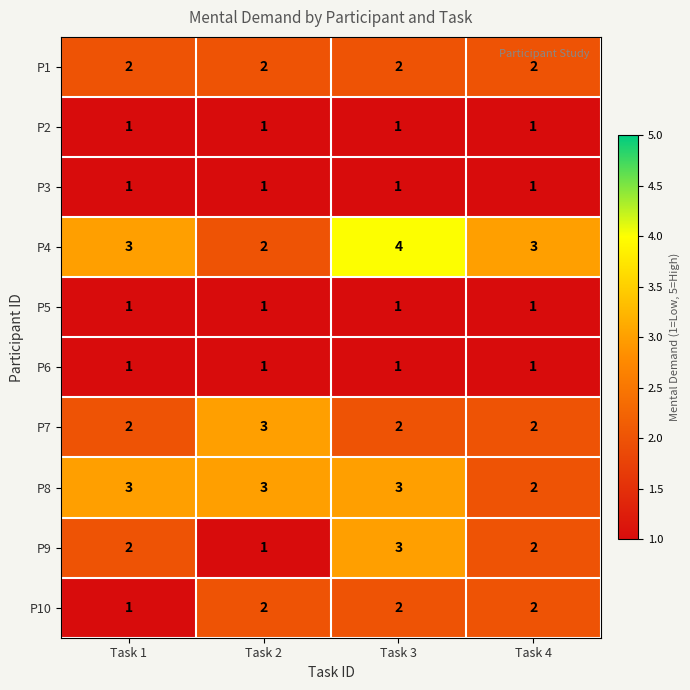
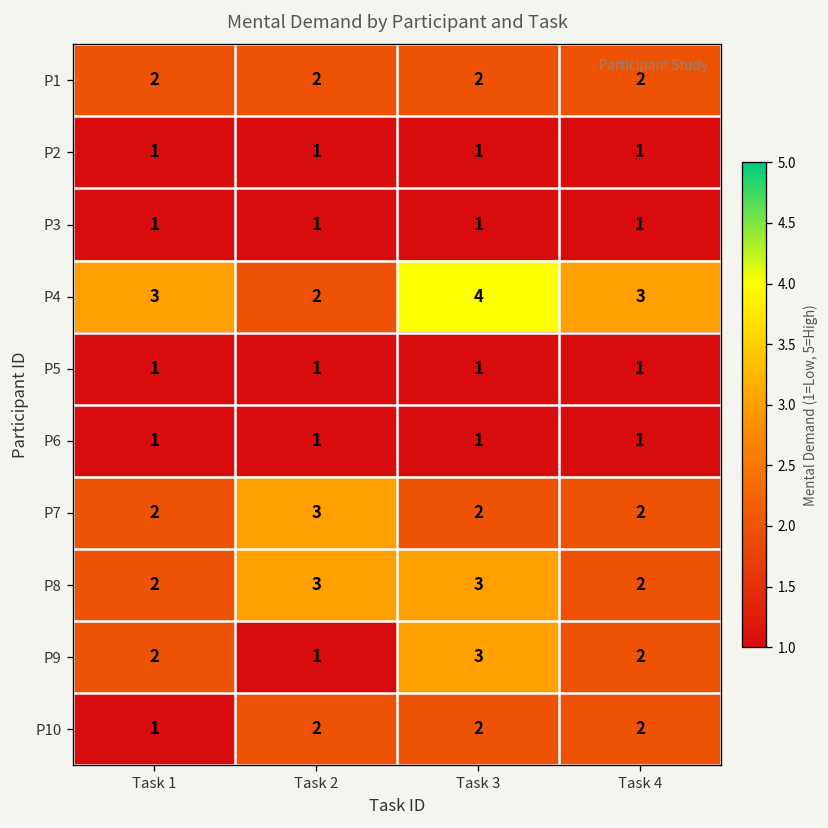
  {
    "P1": {
      "Task 1": 2,
      "Task 2": 2,
      "Task 3": 2
    },
    "P2": {
      "Task 1": 1,
      "Task 2": 1,
      "Task 3": 1,
      "Task 4": 1
    },
    "P3": {
      "Task 1": 1,
      "Task 2": 1,
      "Task 3": 1,
      "Task 4": 1
    },
    "P4": {
      "Task 1": 3,
      "Task 2": 2,
      "Task 3": 4,
      "Task 4": 3
    },
    "P5": {
      "Task 1": 1,
      "Task 2": 1,
      "Task 3": 1,
      "Task 4": 1
    },
    "P6": {
      "Task 1": 1,
      "Task 2": 1,
      "Task 3": 1,
      "Task 4": 1
    },
    "P7": {
      "Task 1": 2,
      "Task 2": 3,
      "Task 3": 2,
      "Task 4": 2
    },
    "P8": {
-     "Task 1": 3,
+     "Task 1": 2,
      "Task 2": 3,
      "Task 3": 3,
      "Task 4": 2
    },
    "P9": {
      "Task 1": 2,
      "Task 2": 1,
      "Task 3": 3,
      "Task 4": 2
    },
    "P10": {
      "Task 1": 1,
      "Task 2": 2,
      "Task 3": 2,
      "Task 4": 2
    }
  }
